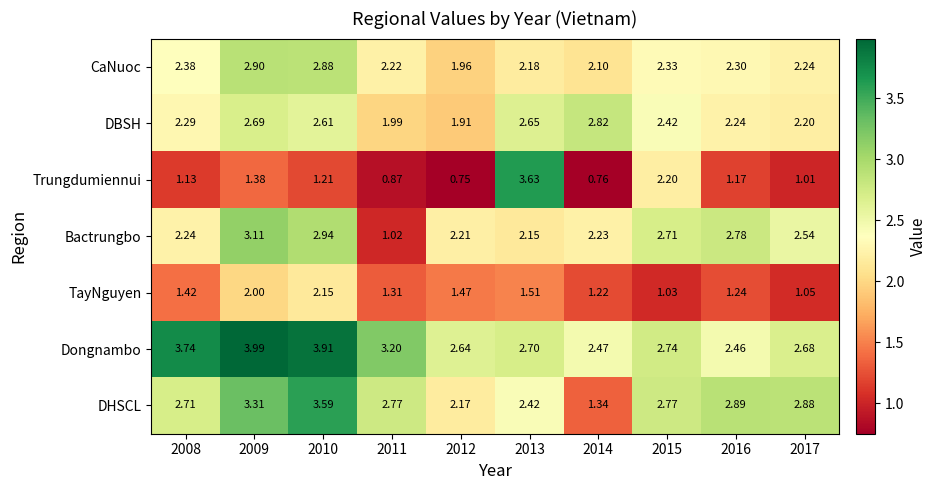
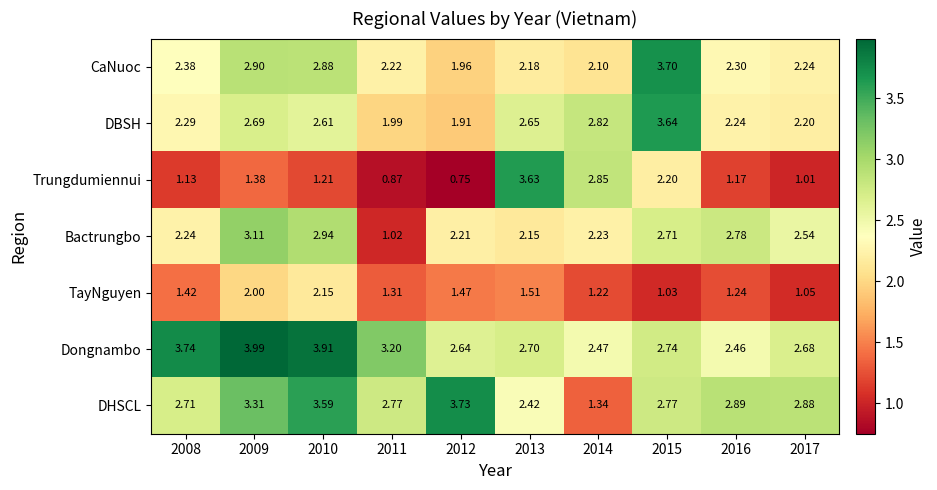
  {
    "CaNuoc": {
      "2008": 2.38,
      "2009": 2.90,
      "2010": 2.88,
      "2011": 2.22,
      "2012": 1.96,
      "2013": 2.18,
      "2014": 2.10,
-     "2015": 2.33,
+     "2015": 3.70,
      "2016": 2.30,
      "2017": 2.24
    },
    "DBSH": {
      "2008": 2.29,
      "2009": 2.69,
      "2010": 2.61,
      "2011": 1.99,
      "2012": 1.91,
      "2013": 2.65,
      "2014": 2.82,
-     "2015": 2.42,
+     "2015": 3.64,
      "2016": 2.24,
      "2017": 2.20
    },
    "Trungdumiennui": {
      "2008": 1.13,
      "2009": 1.38,
      "2010": 1.21,
      "2011": 0.87,
      "2012": 0.75,
      "2013": 3.63,
-     "2014": 0.76,
+     "2014": 2.85,
      "2015": 2.20,
      "2016": 1.17,
      "2017": 1.01
    },
    "Bactrungbo": {
      "2008": 2.24,
      "2009": 3.11,
      "2010": 2.94,
      "2011": 1.02,
      "2012": 2.21,
      "2013": 2.15,
      "2014": 2.23,
      "2015": 2.71,
      "2016": 2.78,
      "2017": 2.54
    },
    "TayNguyen": {
      "2008": 1.42,
      "2009": 2.00,
      "2010": 2.15,
      "2011": 1.31,
      "2012": 1.47,
      "2013": 1.51,
      "2014": 1.22,
      "2015": 1.03,
      "2016": 1.24,
      "2017": 1.05
    },
    "Dongnambo": {
      "2008": 3.74,
      "2009": 3.99,
      "2010": 3.91,
      "2011": 3.20,
      "2012": 2.64,
      "2013": 2.70,
      "2014": 2.47,
      "2015": 2.74,
      "2016": 2.46,
      "2017": 2.68
    },
    "DHSCL": {
      "2008": 2.71,
      "2009": 3.31,
      "2010": 3.59,
      "2011": 2.77,
-     "2012": 2.17,
+     "2012": 3.73,
      "2013": 2.42,
      "2014": 1.34,
      "2015": 2.77,
      "2016": 2.89,
      "2017": 2.88
    }
  }
